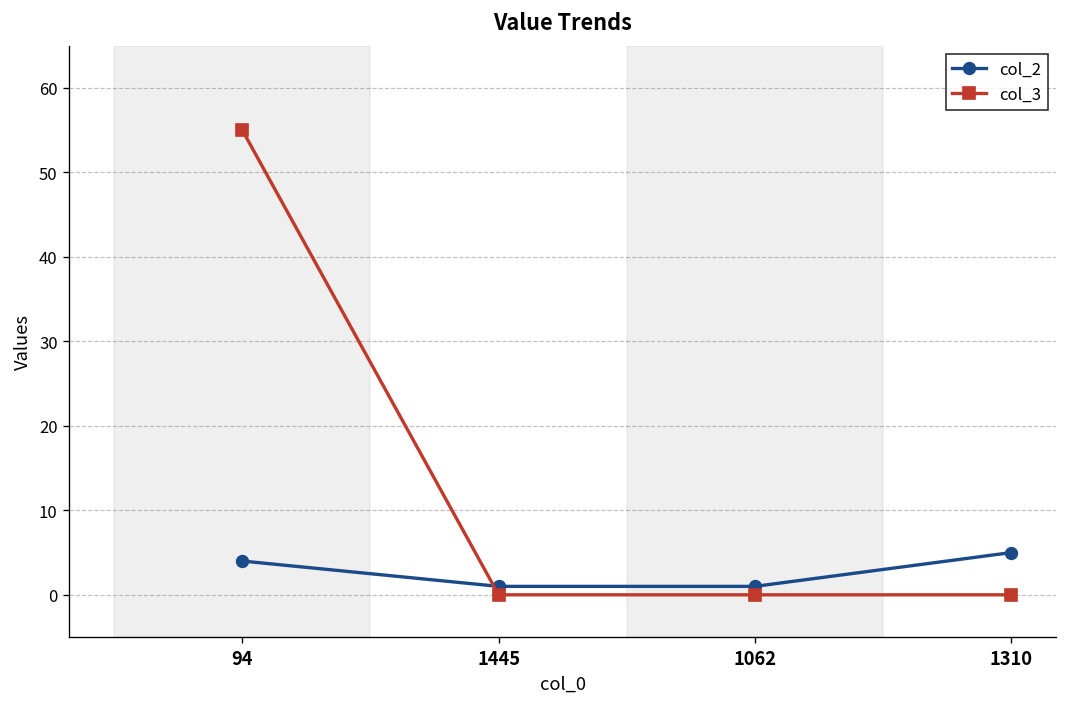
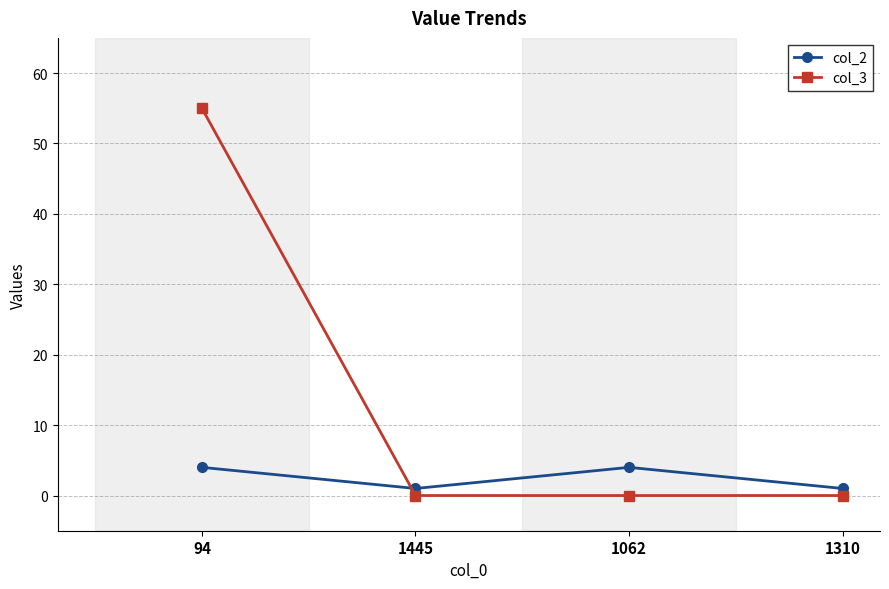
  {
    "col_2": {
      "94": 4,
      "1445": 1,
-     "1062": 1,
-     "1310": 5
+     "1062": 4,
+     "1310": 1
    },
    "col_3": {
      "94": 55,
      "1445": 0,
      "1062": 0,
      "1310": 0
    }
  }
